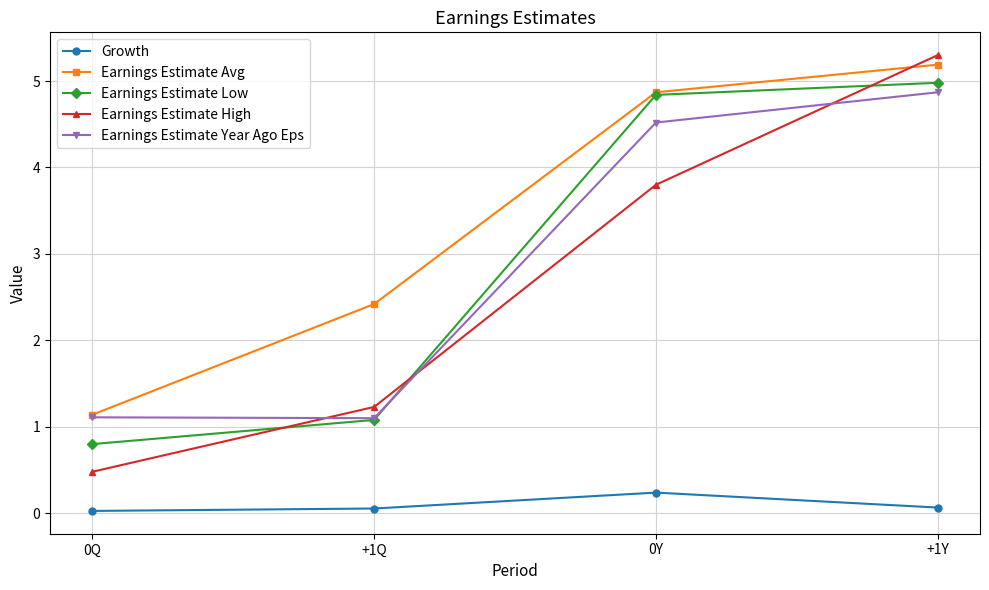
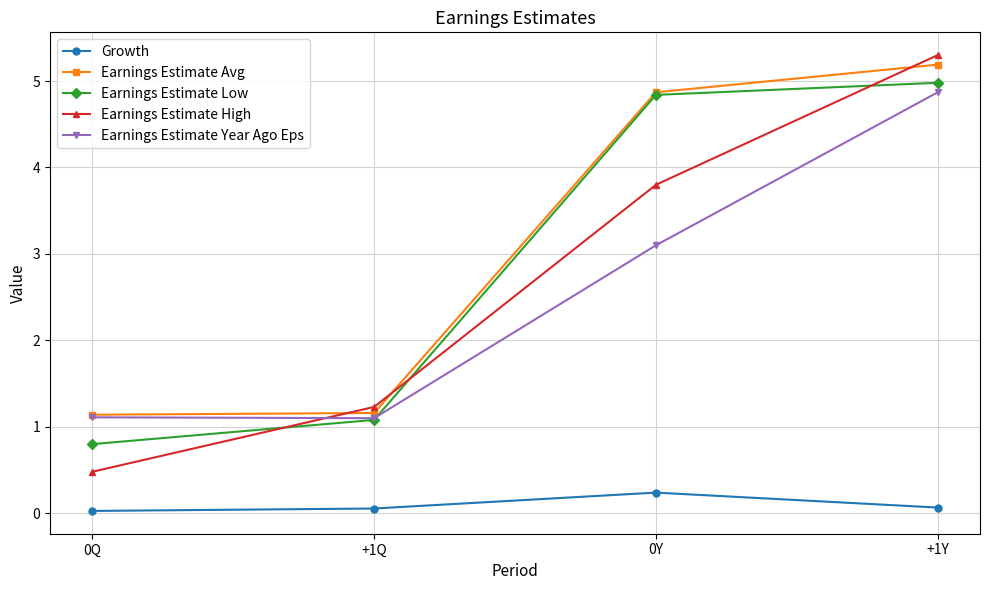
  {
    "Growth": {
      "0Q": 0.0,
      "+1Q": 0.1,
      "0Y": 0.2,
      "+1Y": 0.1
    },
    "Earnings Estimate Avg": {
      "0Q": 1.1,
-     "+1Q": 2.4,
+     "+1Q": 1.2,
      "0Y": 4.9,
      "+1Y": 5.2
    },
    "Earnings Estimate Low": {
      "0Q": 0.8,
      "0Y": 4.8,
      "+1Y": 5.0
    },
    "Earnings Estimate High": {
      "0Q": 0.5,
      "+1Q": 1.2,
      "0Y": 3.8,
      "+1Y": 5.3
    },
    "Earnings Estimate Year Ago Eps": {
      "0Q": 1.1,
-     "0Y": 4.5,
+     "0Y": 3.1,
      "+1Y": 4.9
    }
  }
